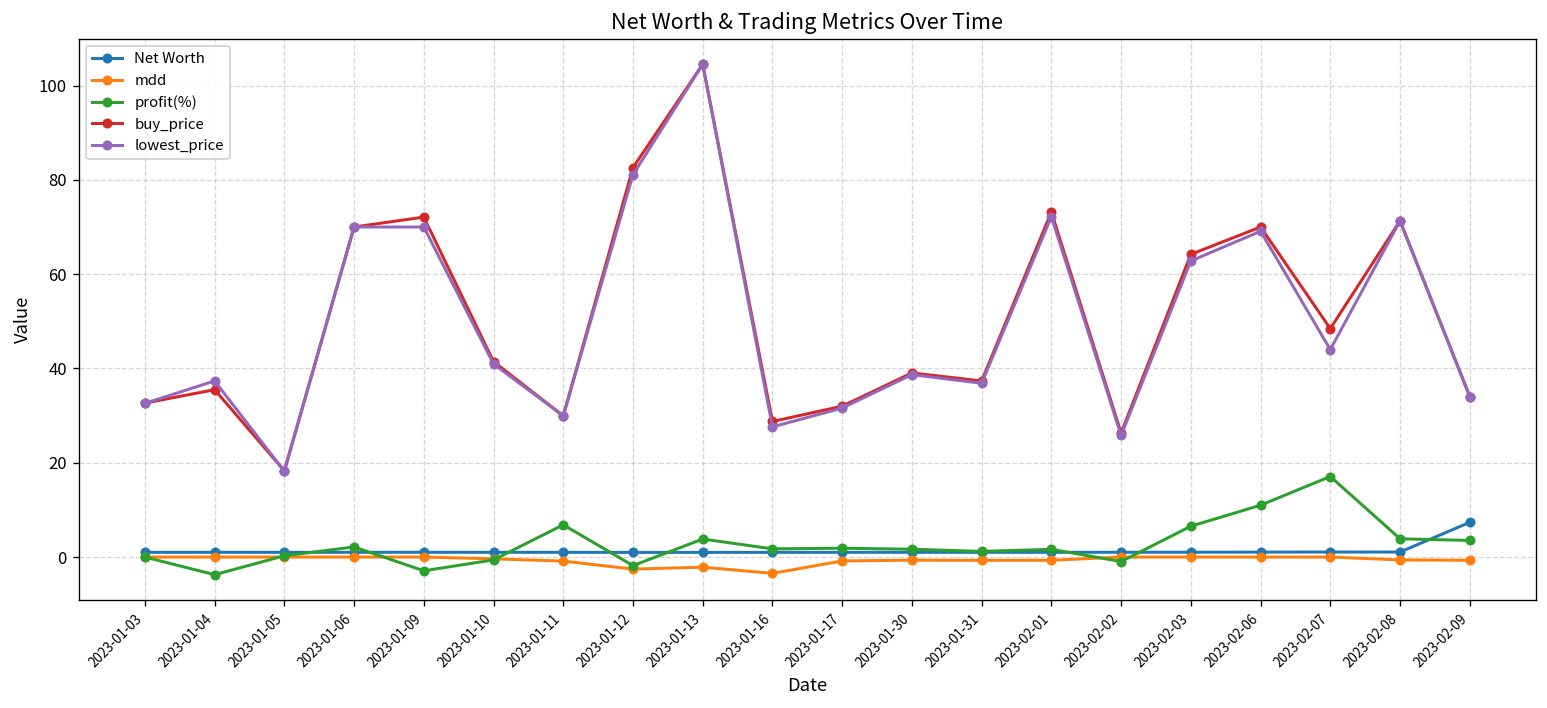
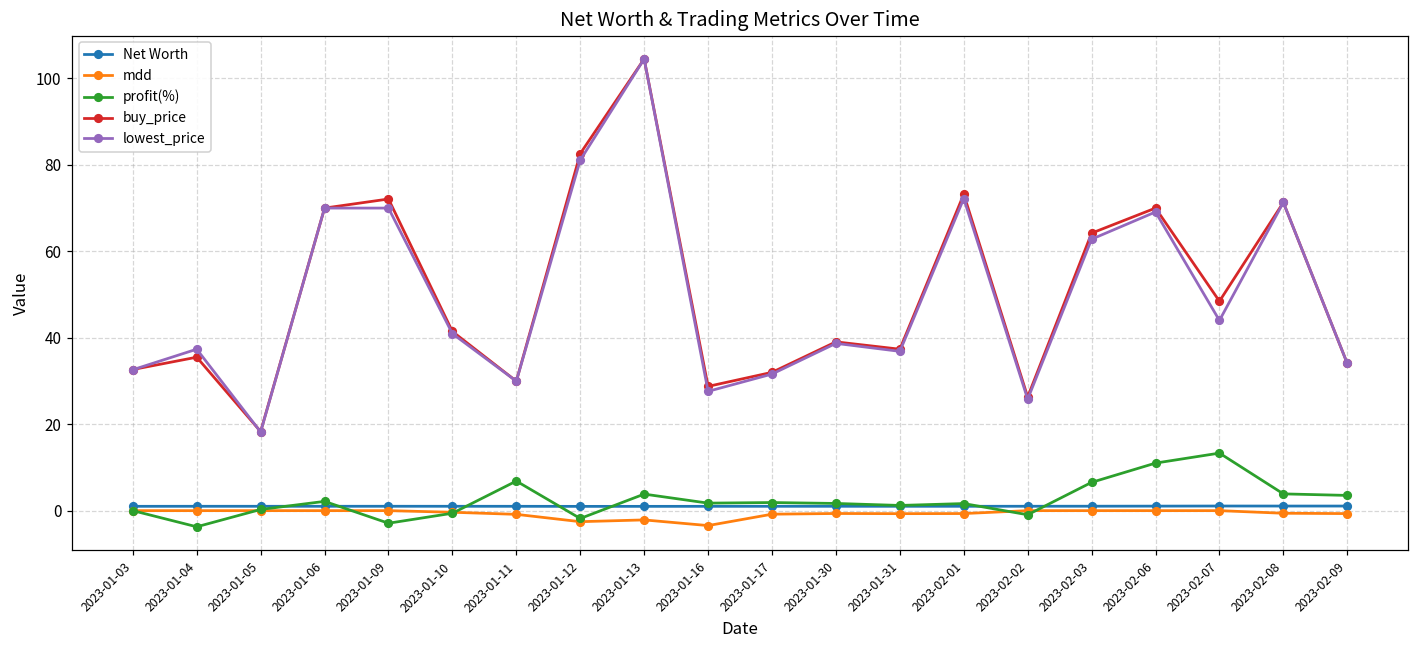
  {
    "Net Worth": {
      "2023-01-03": 1,
      "2023-01-04": 1,
      "2023-01-05": 1,
      "2023-01-06": 1,
      "2023-01-09": 1,
      "2023-01-10": 1,
      "2023-01-11": 1,
      "2023-01-12": 1,
      "2023-01-13": 1,
      "2023-01-16": 1,
      "2023-01-17": 1,
      "2023-01-30": 1,
      "2023-02-02": 1,
      "2023-02-03": 1,
      "2023-02-06": 1,
      "2023-02-07": 1,
      "2023-02-08": 1,
-     "2023-02-09": 7
+     "2023-02-09": 1
    },
    "mdd": {
      "2023-01-04": 0,
      "2023-01-06": 0,
      "2023-01-09": 0,
      "2023-01-11": -1,
      "2023-01-12": -3,
      "2023-01-13": -2,
      "2023-01-16": -3,
      "2023-01-17": -1,
      "2023-01-30": -1,
      "2023-01-31": -1,
      "2023-02-01": -1,
      "2023-02-02": 0,
      "2023-02-03": 0,
      "2023-02-06": 0,
      "2023-02-07": 0,
      "2023-02-08": -1,
      "2023-02-09": -1
    },
    "profit(%)": {
      "2023-01-04": -4,
      "2023-01-06": 2,
      "2023-01-09": -3,
      "2023-01-11": 7,
      "2023-01-12": -2,
      "2023-01-13": 4,
      "2023-01-16": 2,
      "2023-01-17": 2,
      "2023-01-30": 2,
      "2023-02-02": -1,
      "2023-02-03": 7,
      "2023-02-06": 11,
-     "2023-02-07": 17,
+     "2023-02-07": 13,
      "2023-02-08": 4,
      "2023-02-09": 4
    },
    "buy_price": {
      "2023-01-04": 36,
      "2023-01-09": 72,
      "2023-01-12": 83,
      "2023-01-16": 29,
      "2023-02-01": 73,
      "2023-02-03": 64,
      "2023-02-06": 70,
      "2023-02-07": 48
    },
    "lowest_price": {
      "2023-01-04": 37,
      "2023-01-09": 70,
      "2023-01-12": 81,
      "2023-01-16": 28,
      "2023-02-01": 72,
      "2023-02-03": 63,
      "2023-02-06": 69,
      "2023-02-07": 44
    }
  }
